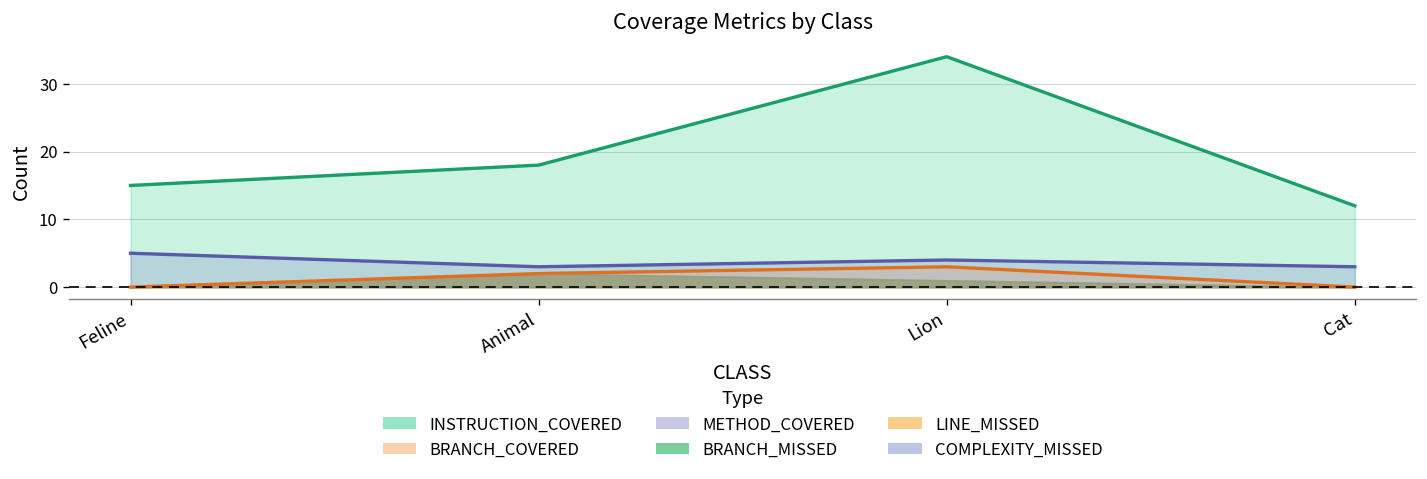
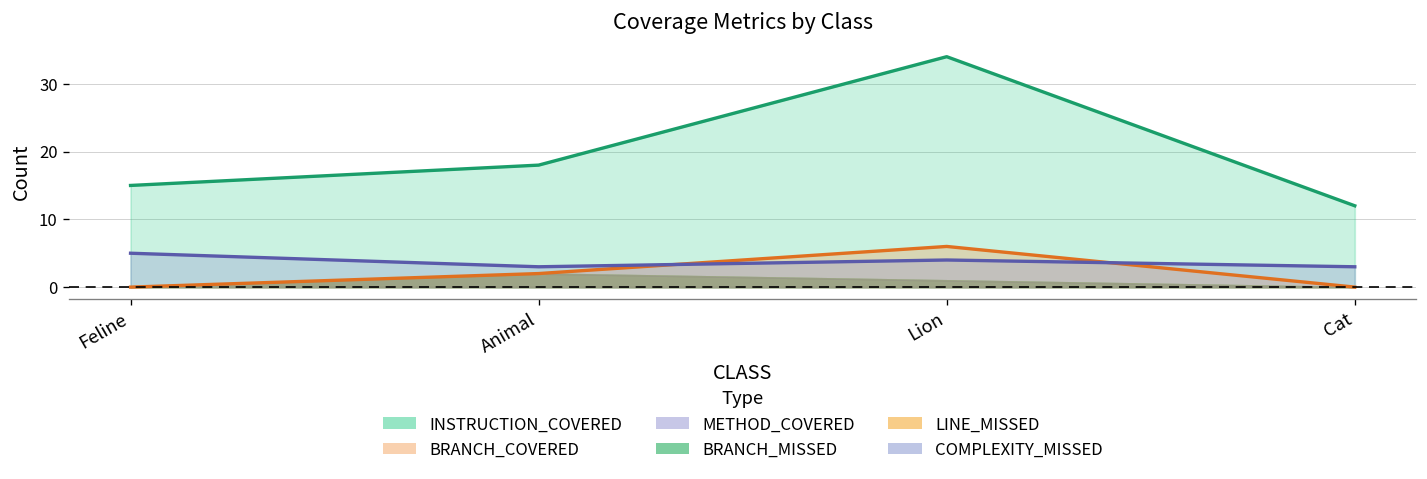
  {
    "BRANCH_COVERED": {
-     "Lion": 3
+     "Lion": 6
    }
  }
